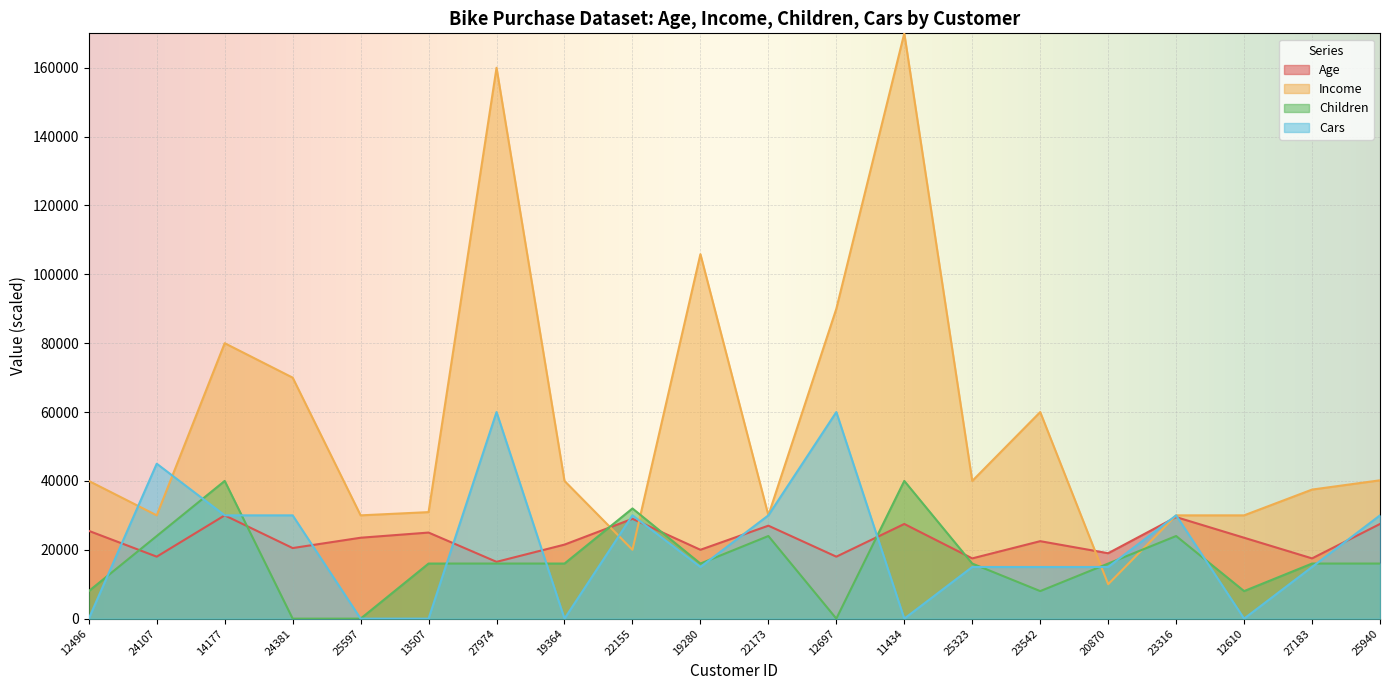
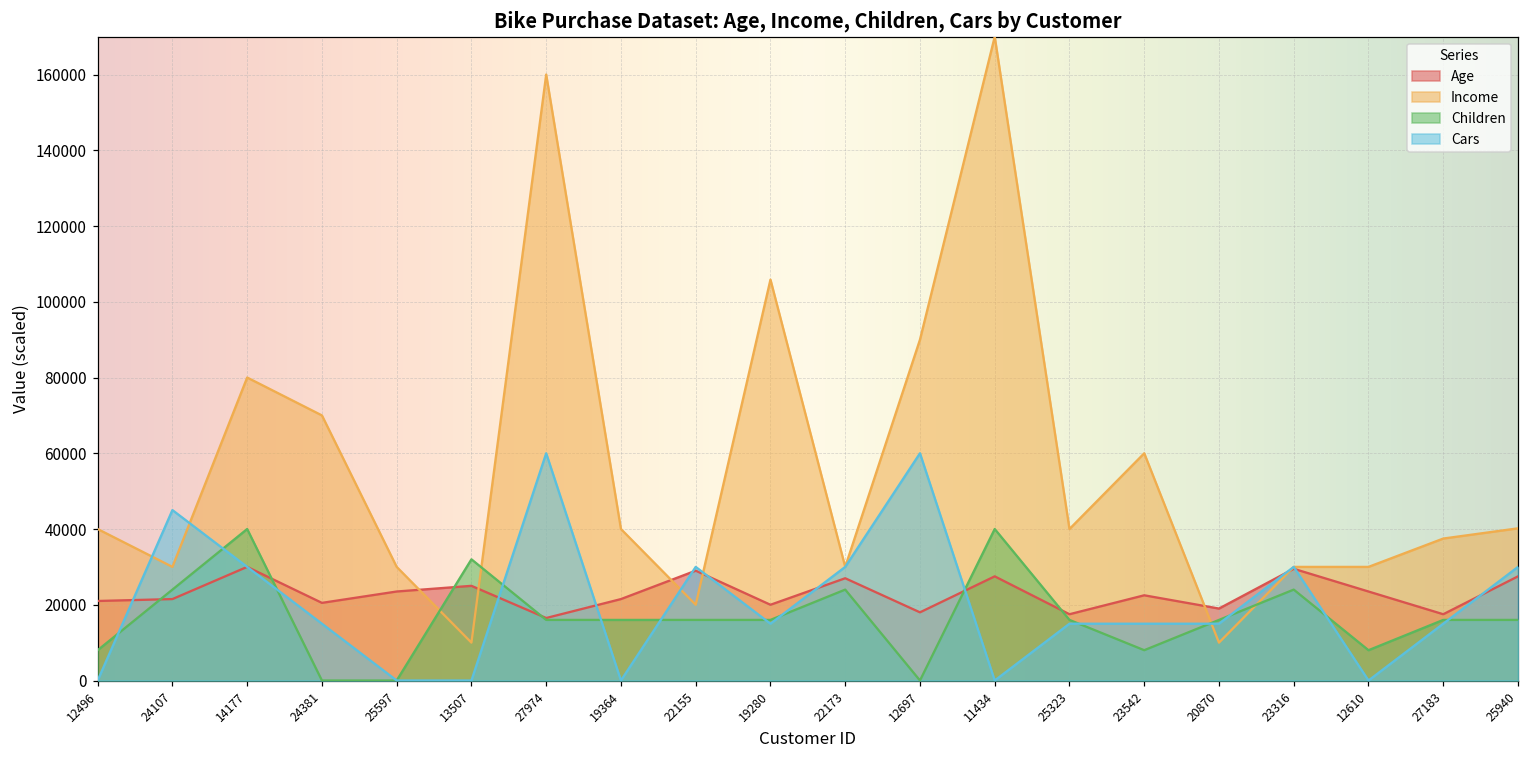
  {
    "Age": {
-     "12496": 26000,
-     "24107": 18000,
+     "12496": 21000,
+     "24107": 22000,
      "24381": 21000,
      "25597": 24000,
      "13507": 25000,
      "19364": 22000,
      "22155": 29000,
      "19280": 20000,
      "22173": 27000,
      "12697": 18000,
      "11434": 28000,
      "25323": 18000,
      "23542": 23000,
      "20870": 19000,
      "12610": 24000,
      "27183": 18000,
      "25940": 28000
    },
    "Income": {
      "12496": 40000,
      "24107": 30000,
      "14177": 80000,
      "24381": 70000,
      "25597": 30000,
-     "13507": 31000,
+     "13507": 10000,
      "27974": 160000,
      "19364": 40000,
      "22155": 20000,
      "19280": 106000,
      "12697": 90000,
      "11434": 170000,
      "25323": 40000,
      "23542": 60000,
      "20870": 10000,
      "12610": 30000,
      "27183": 37000,
      "25940": 40000
    },
    "Children": {
      "12496": 8000,
      "24107": 24000,
      "14177": 40000,
      "24381": 0,
-     "13507": 16000,
+     "13507": 32000,
      "19364": 16000,
-     "22155": 32000,
+     "22155": 16000,
      "19280": 16000,
      "22173": 24000,
      "12697": 0,
      "11434": 40000,
      "25323": 16000,
      "23542": 8000,
      "20870": 16000,
      "23316": 24000,
      "12610": 8000,
      "27183": 16000,
      "25940": 16000
    },
    "Cars": {
      "12496": 0,
      "24107": 45000,
-     "24381": 30000,
+     "24381": 15000,
      "13507": 0,
      "27974": 60000,
      "19364": 0,
      "22155": 30000,
      "19280": 15000,
      "12697": 60000,
      "11434": 0,
      "25323": 15000,
      "23542": 15000,
      "20870": 15000,
      "12610": 0,
      "27183": 15000,
      "25940": 30000
    }
  }
